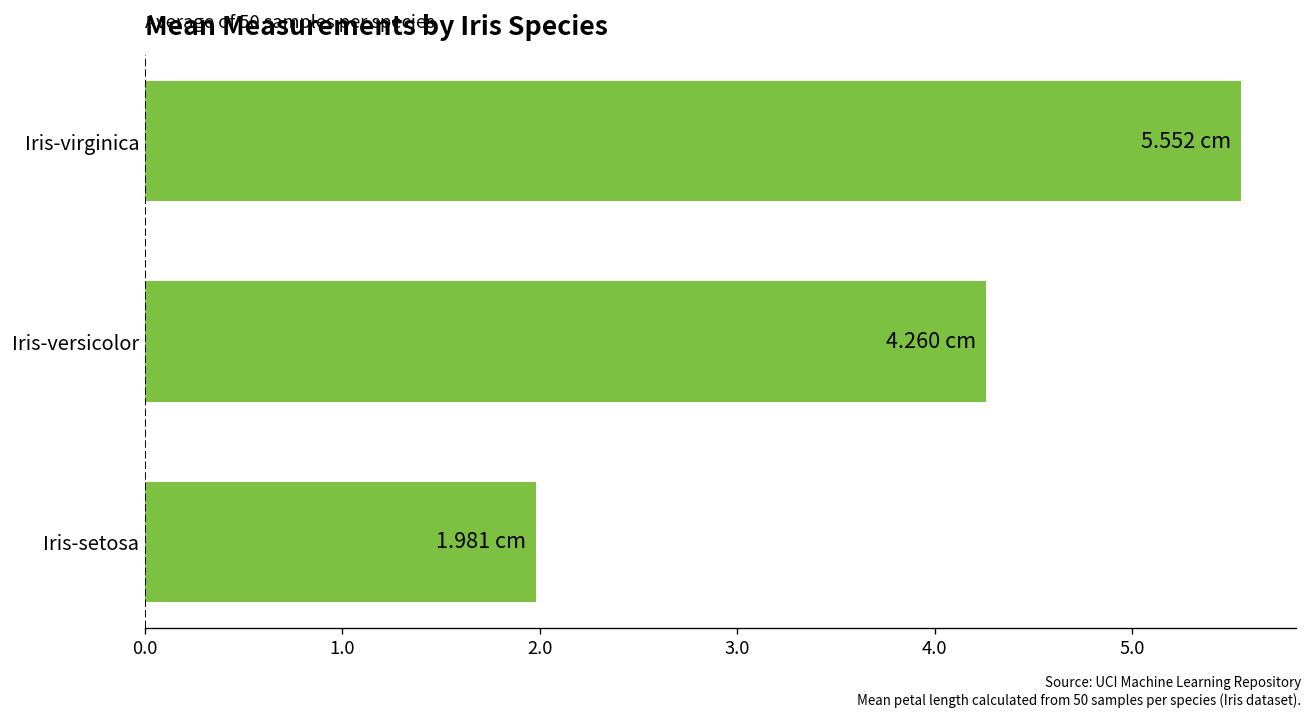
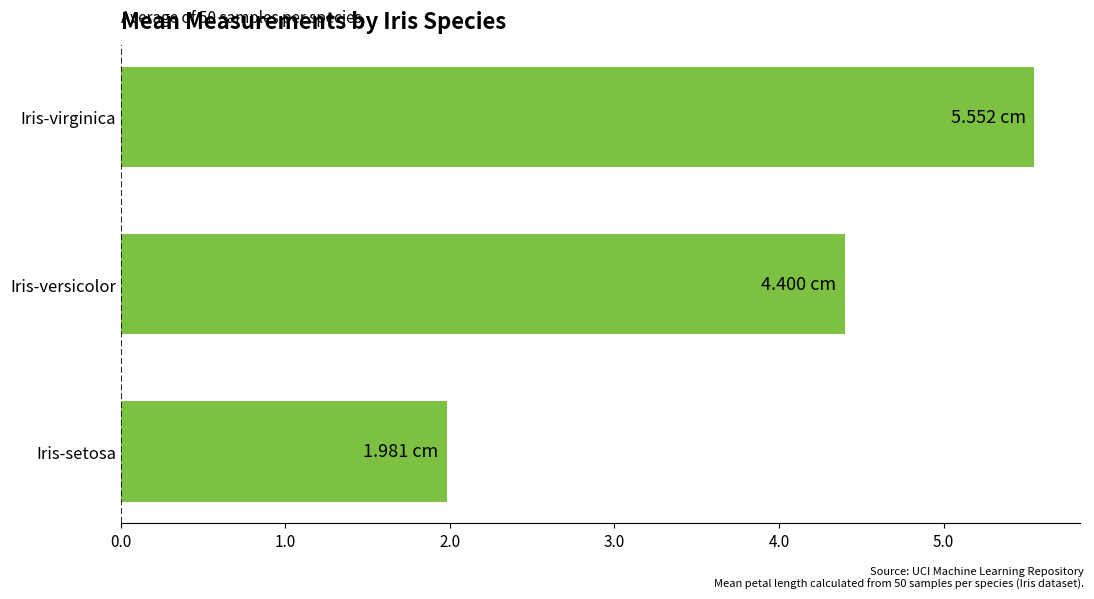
  {
    "Iris-virginica": 5.552,
-   "Iris-versicolor": 4.260,
+   "Iris-versicolor": 4.400,
    "Iris-setosa": 1.981
  }
